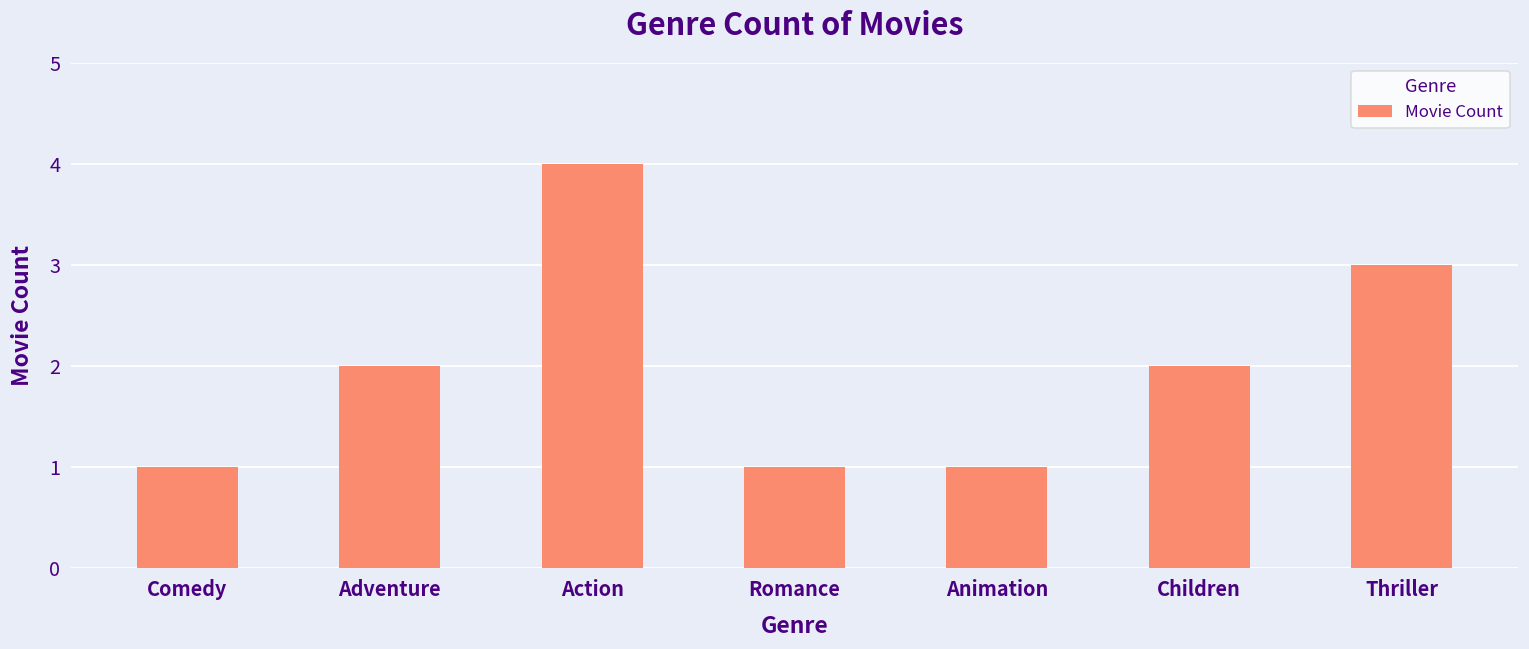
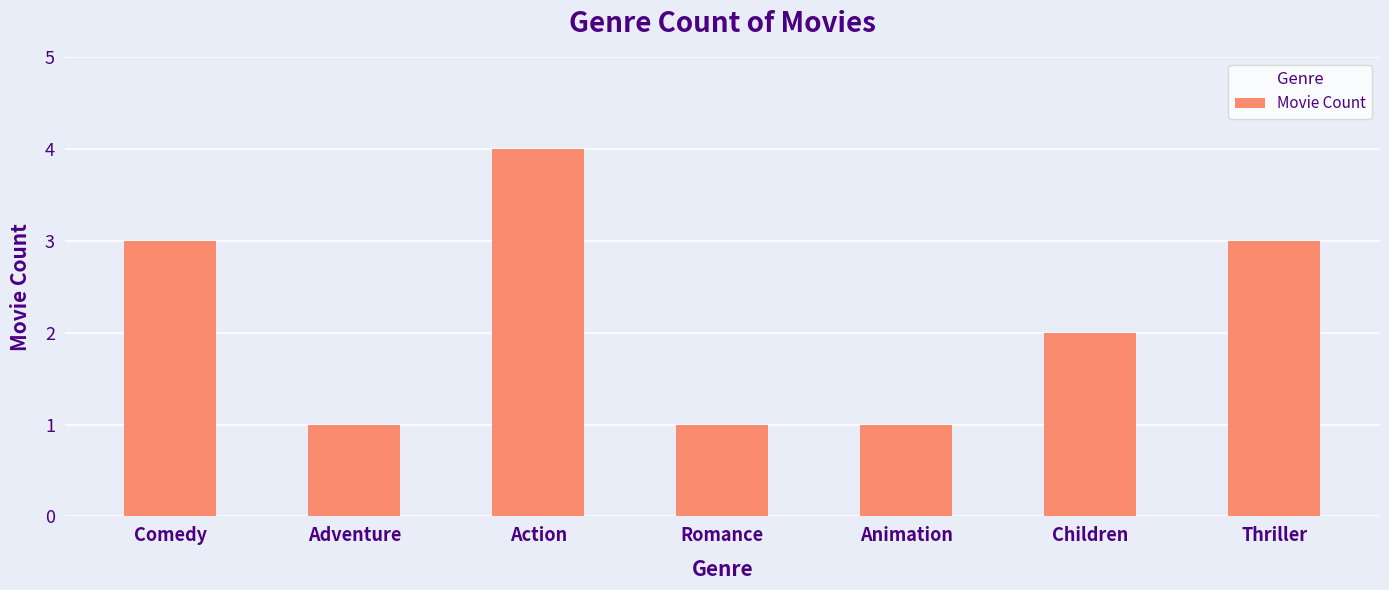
  {
-   "Comedy": 1,
-   "Adventure": 2,
+   "Comedy": 3,
+   "Adventure": 1,
    "Action": 4,
    "Romance": 1,
    "Animation": 1,
    "Children": 2,
    "Thriller": 3
  }
